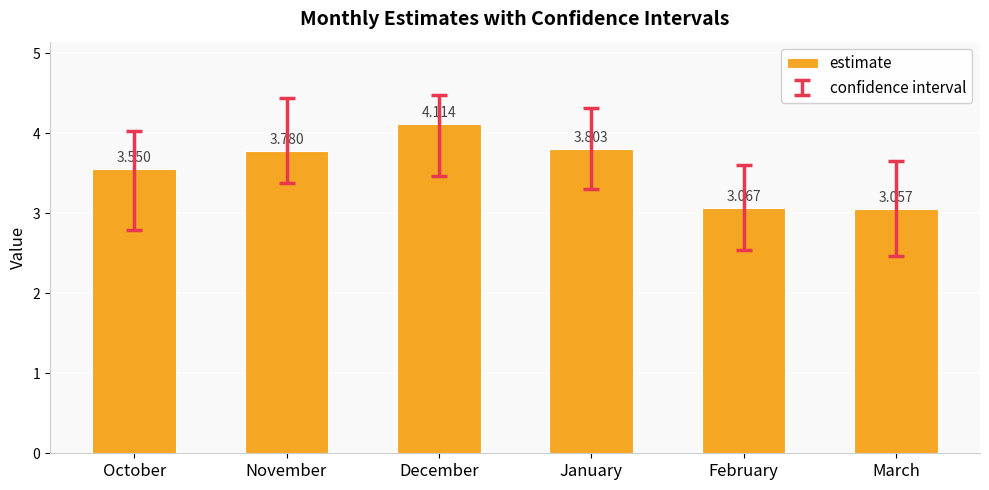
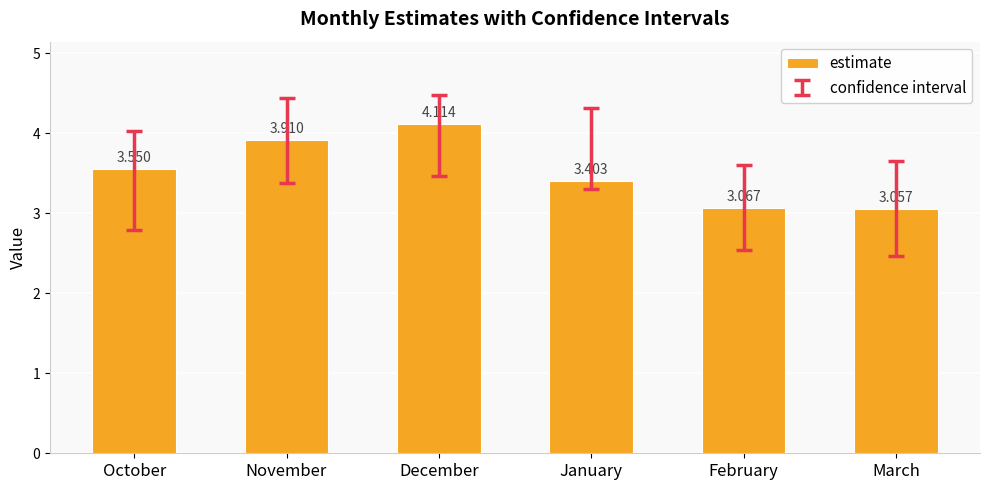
  {
    "estimate": {
      "October": 3.550,
-     "November": 3.780,
+     "November": 3.910,
      "December": 4.114,
-     "January": 3.803,
+     "January": 3.403,
      "February": 3.067,
      "March": 3.057
    }
  }
